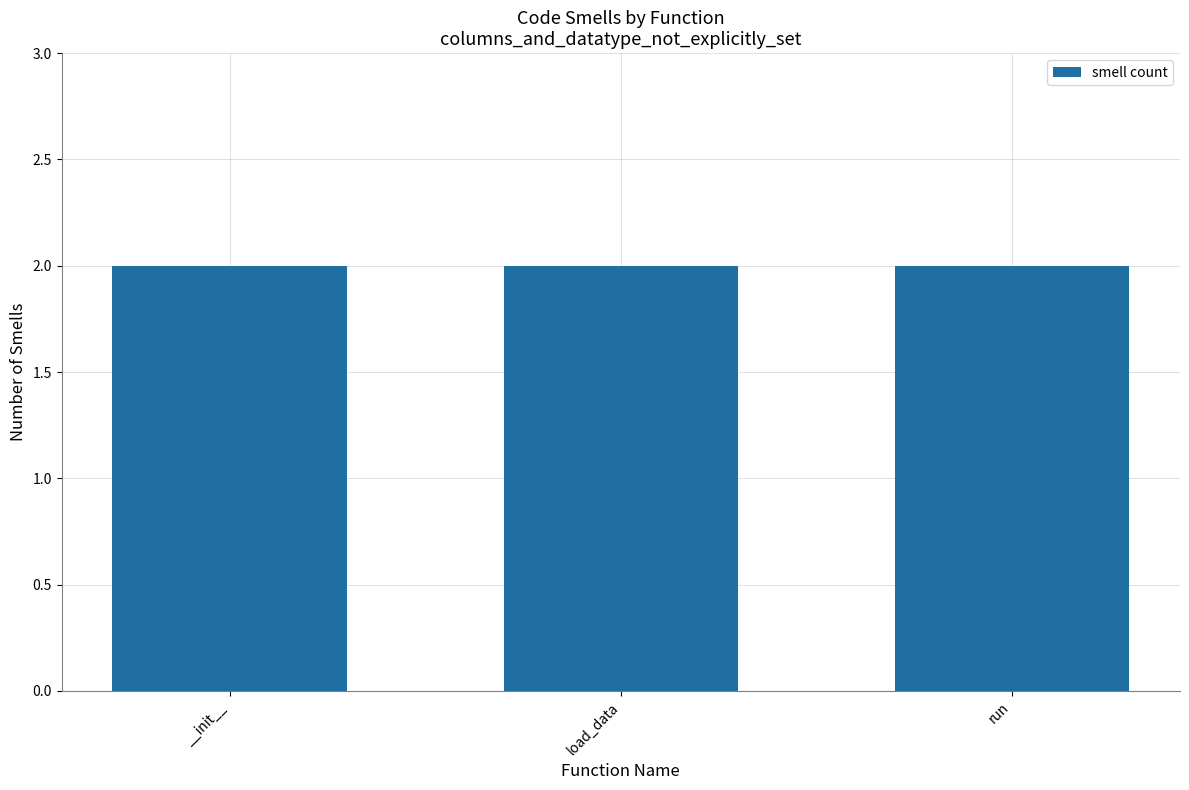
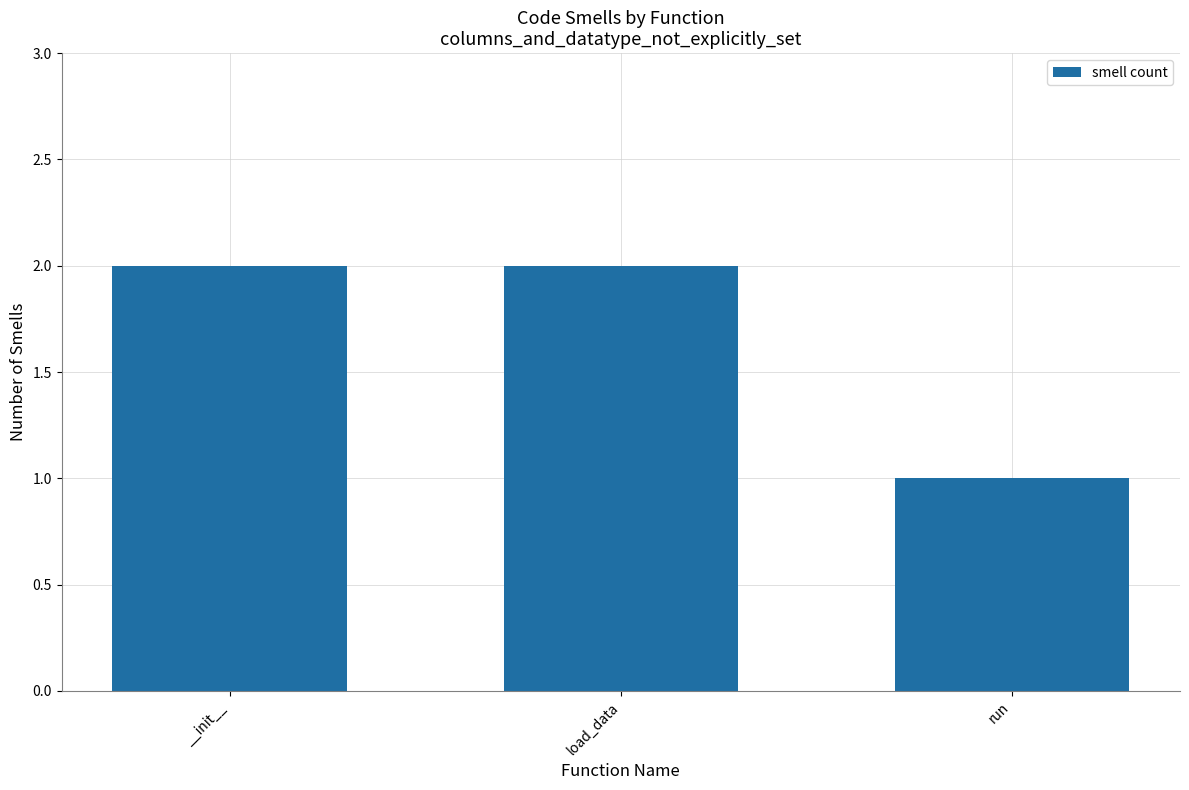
  {
    "__init__": 2,
    "load_data": 2,
-   "run": 2
+   "run": 1
  }
